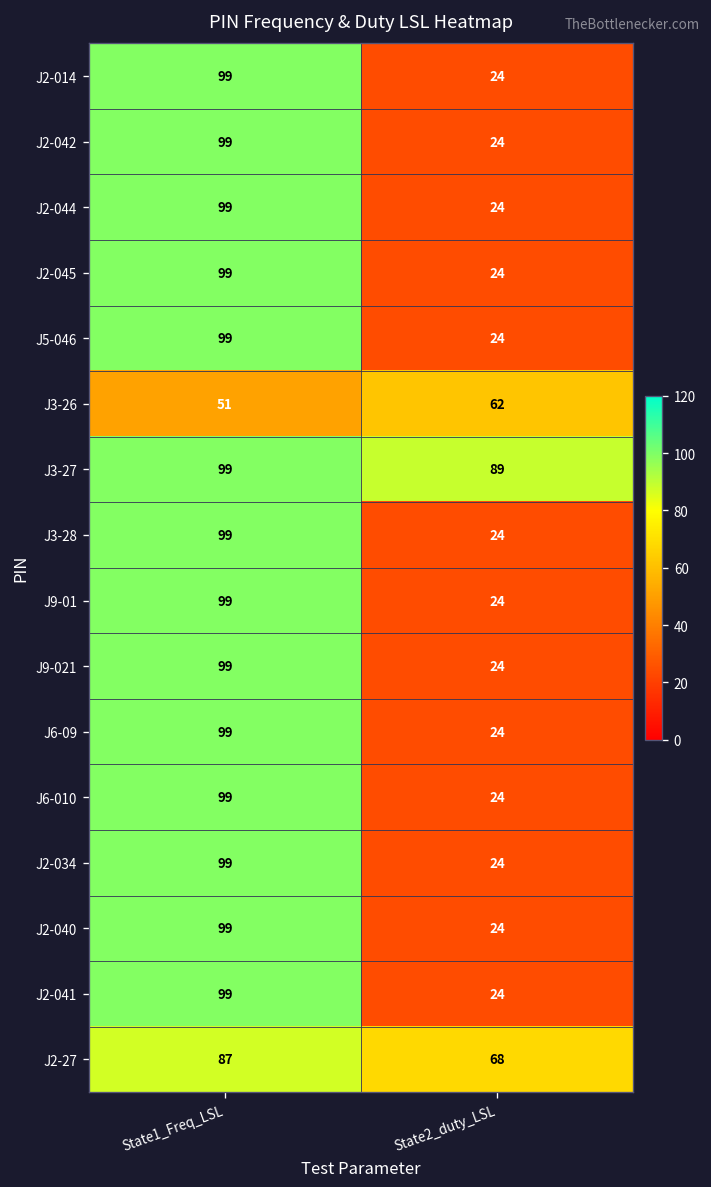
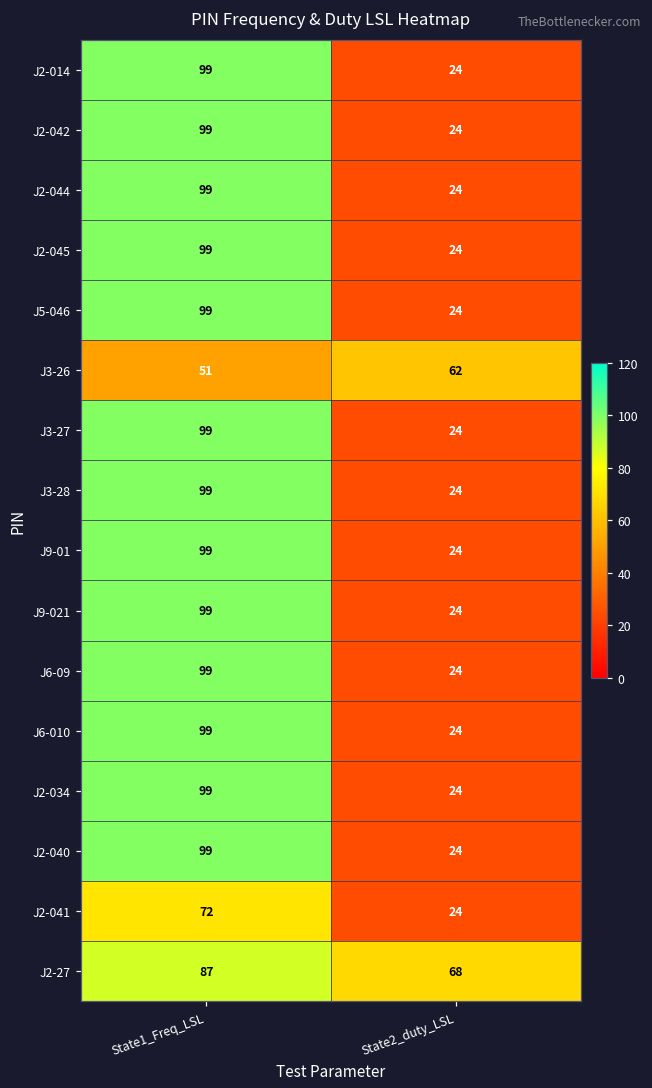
  {
    "J2-014": {
      "State1_Freq_LSL": 99,
      "State2_duty_LSL": 24
    },
    "J2-042": {
      "State1_Freq_LSL": 99,
      "State2_duty_LSL": 24
    },
    "J2-044": {
      "State1_Freq_LSL": 99,
      "State2_duty_LSL": 24
    },
    "J2-045": {
      "State1_Freq_LSL": 99,
      "State2_duty_LSL": 24
    },
    "J5-046": {
      "State1_Freq_LSL": 99,
      "State2_duty_LSL": 24
    },
    "J3-26": {
      "State1_Freq_LSL": 51,
      "State2_duty_LSL": 62
    },
    "J3-27": {
      "State1_Freq_LSL": 99,
-     "State2_duty_LSL": 89
+     "State2_duty_LSL": 24
    },
    "J3-28": {
      "State1_Freq_LSL": 99,
      "State2_duty_LSL": 24
    },
    "J9-01": {
      "State1_Freq_LSL": 99,
      "State2_duty_LSL": 24
    },
    "J9-021": {
      "State1_Freq_LSL": 99,
      "State2_duty_LSL": 24
    },
    "J6-09": {
      "State1_Freq_LSL": 99,
      "State2_duty_LSL": 24
    },
    "J6-010": {
      "State1_Freq_LSL": 99,
      "State2_duty_LSL": 24
    },
    "J2-034": {
      "State1_Freq_LSL": 99,
      "State2_duty_LSL": 24
    },
    "J2-040": {
      "State1_Freq_LSL": 99,
      "State2_duty_LSL": 24
    },
    "J2-041": {
-     "State1_Freq_LSL": 99,
+     "State1_Freq_LSL": 72,
      "State2_duty_LSL": 24
    },
    "J2-27": {
      "State1_Freq_LSL": 87,
      "State2_duty_LSL": 68
    }
  }
